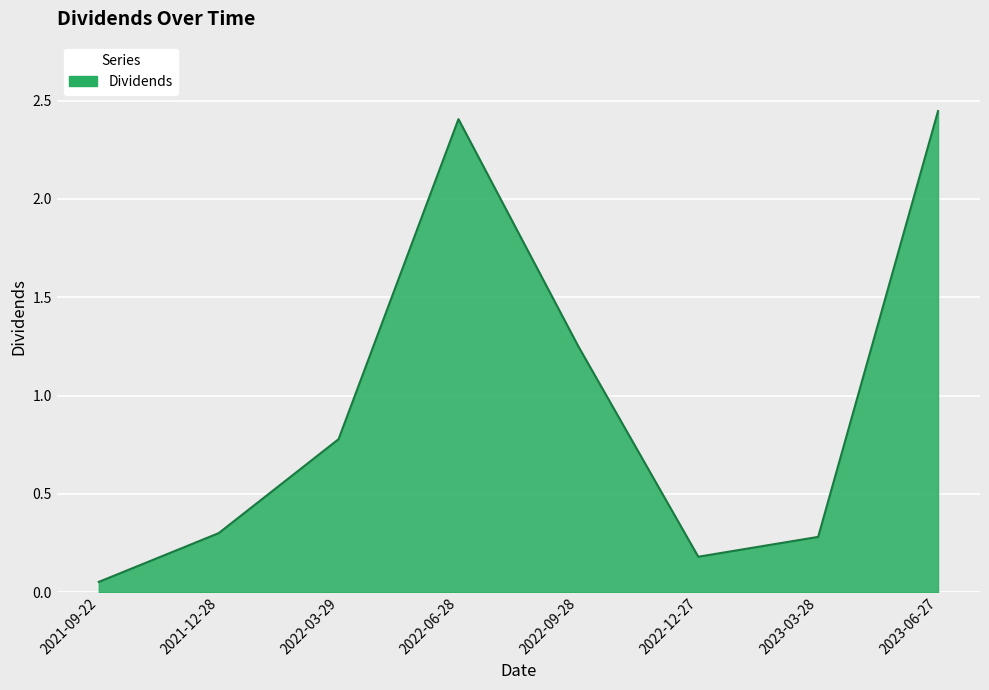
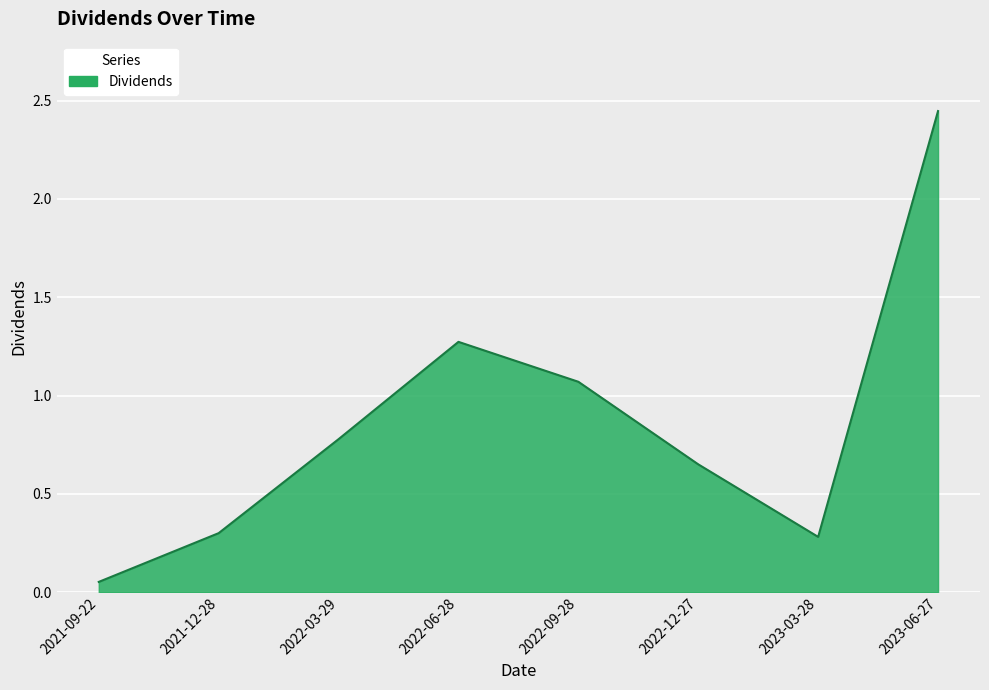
  {
    "2021-09-22": 0.05,
    "2021-12-28": 0.30,
    "2022-03-29": 0.78,
-   "2022-06-28": 2.41,
-   "2022-09-28": 1.25,
-   "2022-12-27": 0.18,
+   "2022-06-28": 1.27,
+   "2022-09-28": 1.07,
+   "2022-12-27": 0.65,
    "2023-03-28": 0.28,
    "2023-06-27": 2.45
  }
